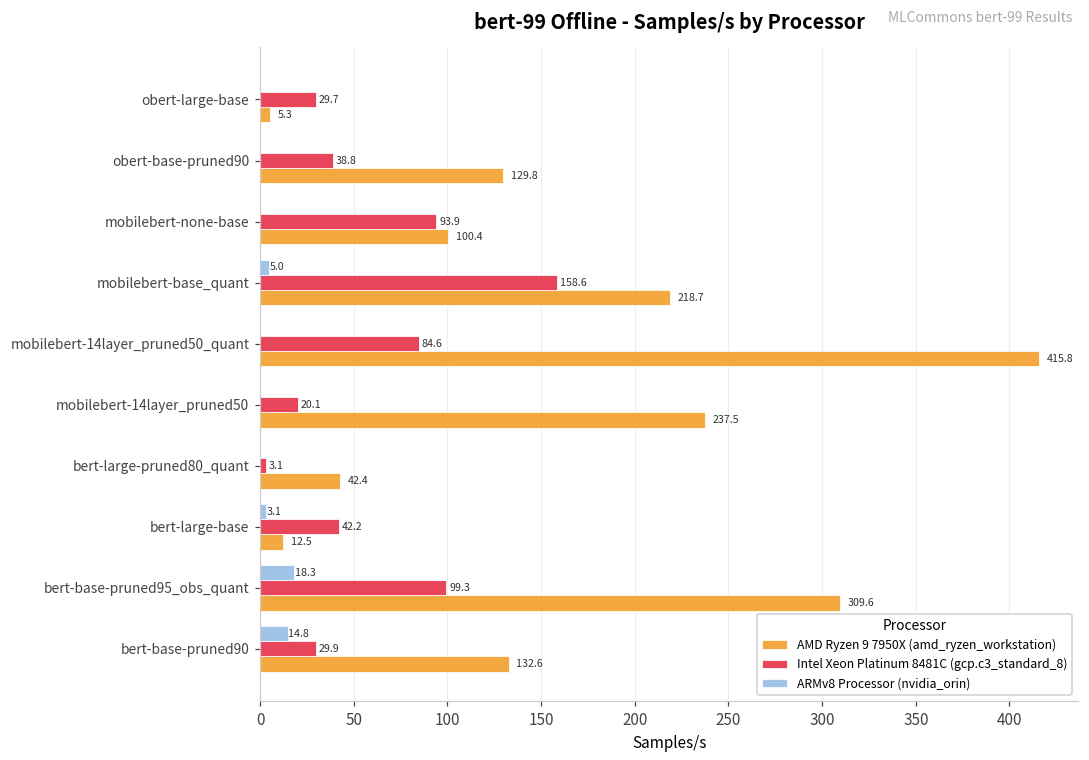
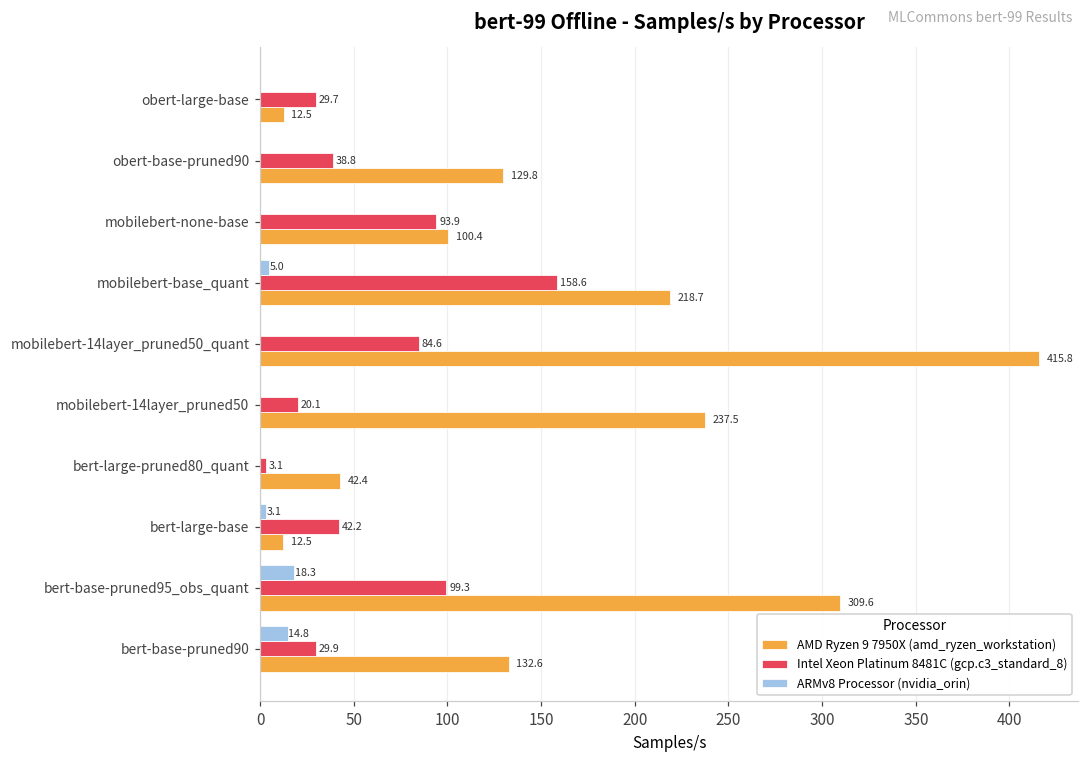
  {
    "AMD Ryzen 9 7950X (amd_ryzen_workstation)": {
-     "obert-large-base": 5.3,
+     "obert-large-base": 12.5,
      "obert-base-pruned90": 129.8,
      "mobilebert-none-base": 100.4,
      "mobilebert-base_quant": 218.7,
      "mobilebert-14layer_pruned50_quant": 415.8,
      "mobilebert-14layer_pruned50": 237.5,
      "bert-large-pruned80_quant": 42.4,
      "bert-large-base": 12.5,
      "bert-base-pruned95_obs_quant": 309.6,
      "bert-base-pruned90": 132.6
    },
    "Intel Xeon Platinum 8481C (gcp.c3_standard_8)": {
      "obert-large-base": 29.7,
      "obert-base-pruned90": 38.8,
      "mobilebert-none-base": 93.9,
      "mobilebert-base_quant": 158.6,
      "mobilebert-14layer_pruned50_quant": 84.6,
      "mobilebert-14layer_pruned50": 20.1,
      "bert-large-pruned80_quant": 3.1,
      "bert-large-base": 42.2,
      "bert-base-pruned95_obs_quant": 99.3,
      "bert-base-pruned90": 29.9
    },
    "ARMv8 Processor (nvidia_orin)": {
      "mobilebert-base_quant": 5.0,
      "bert-large-base": 3.1,
      "bert-base-pruned95_obs_quant": 18.3,
      "bert-base-pruned90": 14.8
    }
  }
